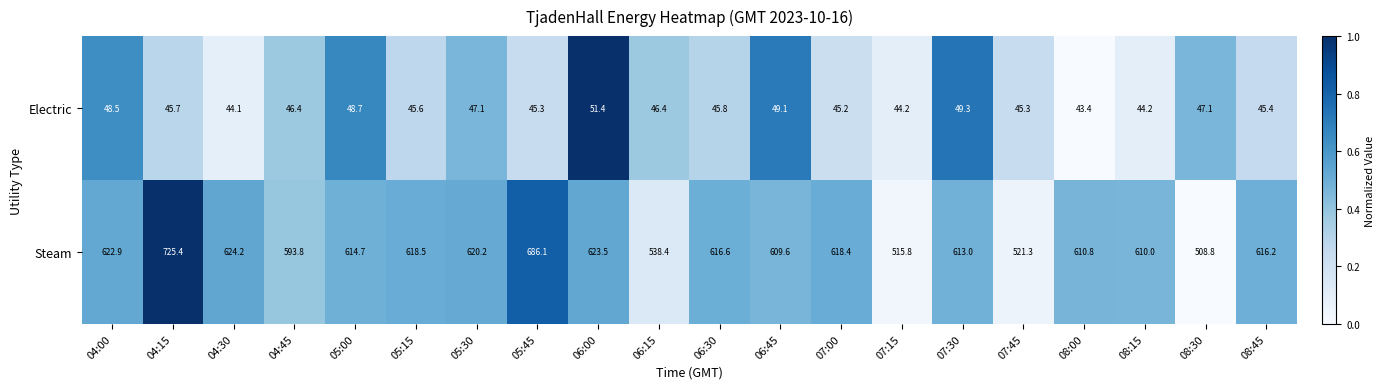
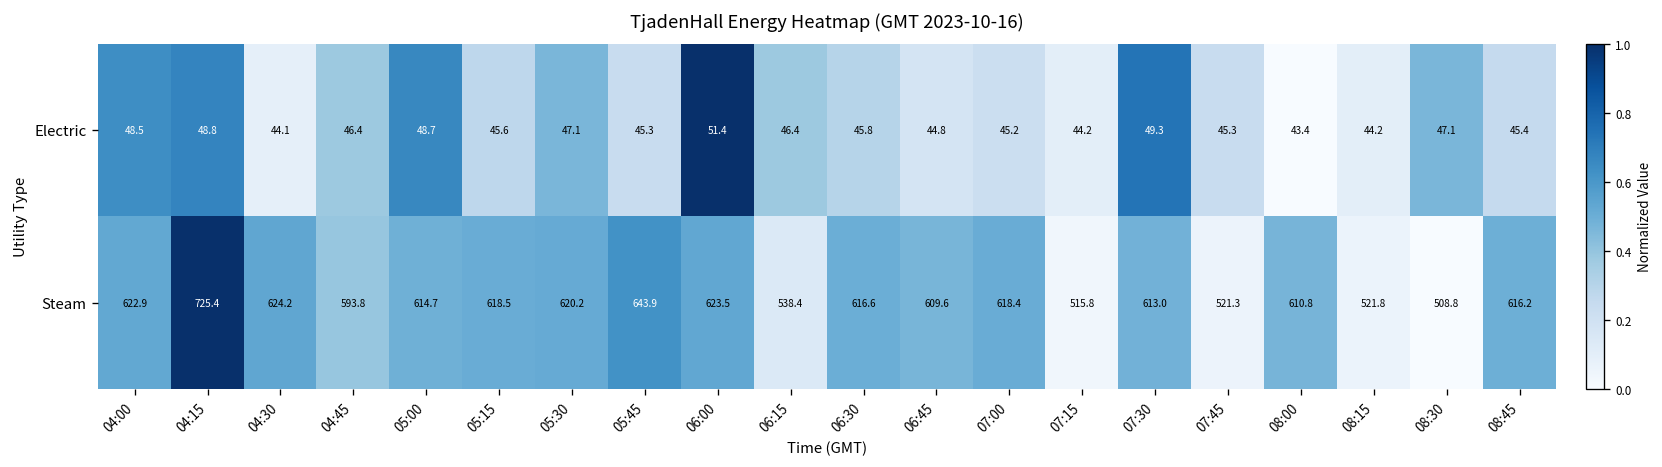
  {
    "Electric": {
      "04:00": 48.5,
-     "04:15": 45.7,
+     "04:15": 48.8,
      "04:30": 44.1,
      "04:45": 46.4,
      "05:00": 48.7,
      "05:15": 45.6,
      "05:30": 47.1,
      "05:45": 45.3,
      "06:00": 51.4,
      "06:15": 46.4,
      "06:30": 45.8,
-     "06:45": 49.1,
+     "06:45": 44.8,
      "07:00": 45.2,
      "07:15": 44.2,
      "07:30": 49.3,
      "07:45": 45.3,
      "08:00": 43.4,
      "08:15": 44.2,
      "08:30": 47.1,
      "08:45": 45.4
    },
    "Steam": {
      "04:00": 622.9,
      "04:15": 725.4,
      "04:30": 624.2,
      "04:45": 593.8,
      "05:00": 614.7,
      "05:15": 618.5,
      "05:30": 620.2,
-     "05:45": 686.1,
+     "05:45": 643.9,
      "06:00": 623.5,
      "06:15": 538.4,
      "06:30": 616.6,
      "06:45": 609.6,
      "07:00": 618.4,
      "07:15": 515.8,
      "07:30": 613.0,
      "07:45": 521.3,
      "08:00": 610.8,
-     "08:15": 610.0,
+     "08:15": 521.8,
      "08:30": 508.8,
      "08:45": 616.2
    }
  }
